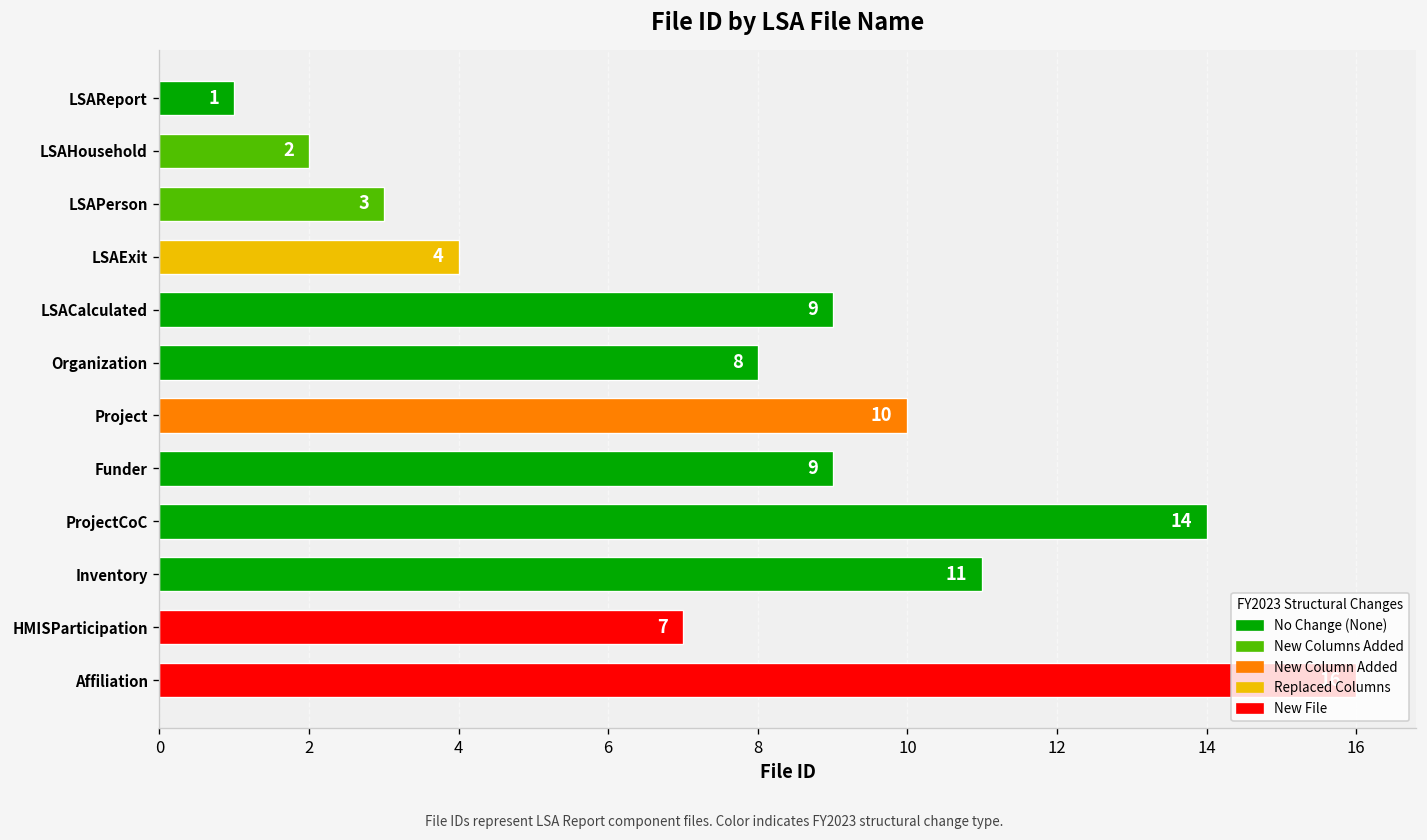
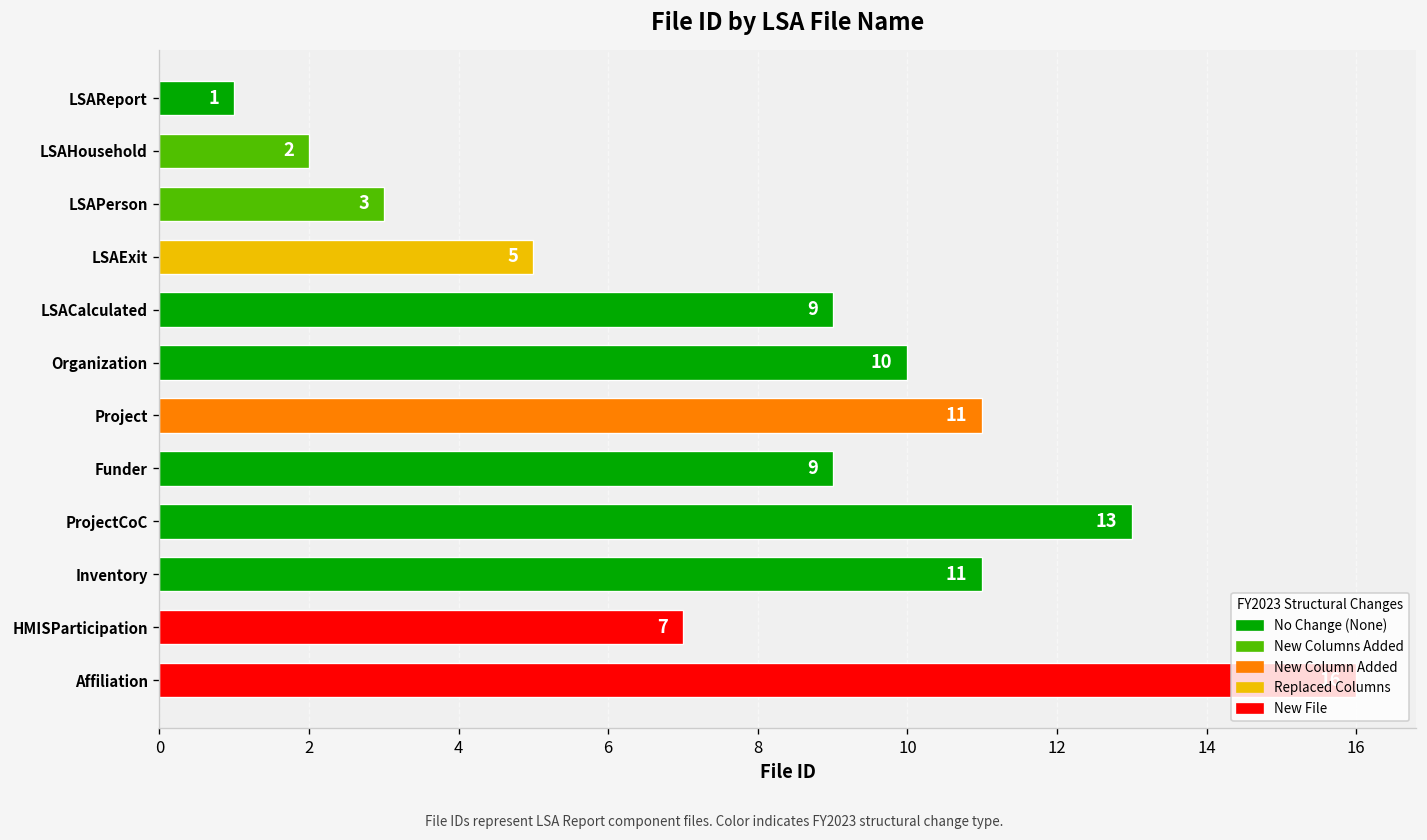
  {
    "LSAReport": 1,
    "LSAHousehold": 2,
    "LSAPerson": 3,
-   "LSAExit": 4,
+   "LSAExit": 5,
    "LSACalculated": 9,
-   "Organization": 8,
-   "Project": 10,
+   "Organization": 10,
+   "Project": 11,
    "Funder": 9,
-   "ProjectCoC": 14,
+   "ProjectCoC": 13,
    "Inventory": 11,
    "HMISParticipation": 7
  }
